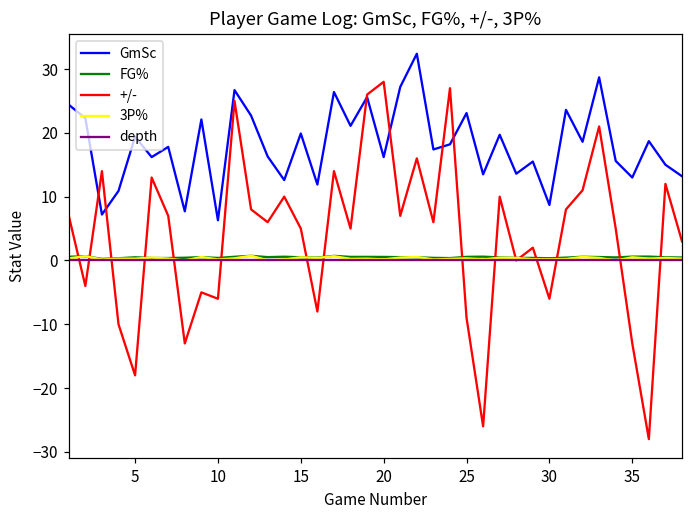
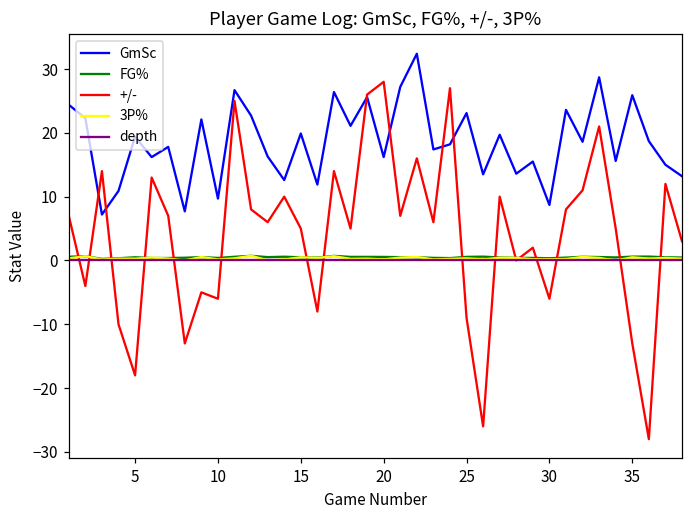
  {
    "GmSc": {
-     "10": 6,
+     "10": 10,
      "15": 20,
      "20": 16,
      "25": 23,
      "30": 9,
-     "35": 13
+     "35": 26
    },
    "+/-": {
      "5": -18,
      "10": -6,
      "15": 5,
      "20": 28,
      "25": -9,
      "30": -6,
      "35": -13
    },
    "depth": {
      "15": 0,
      "35": 0
    }
  }
